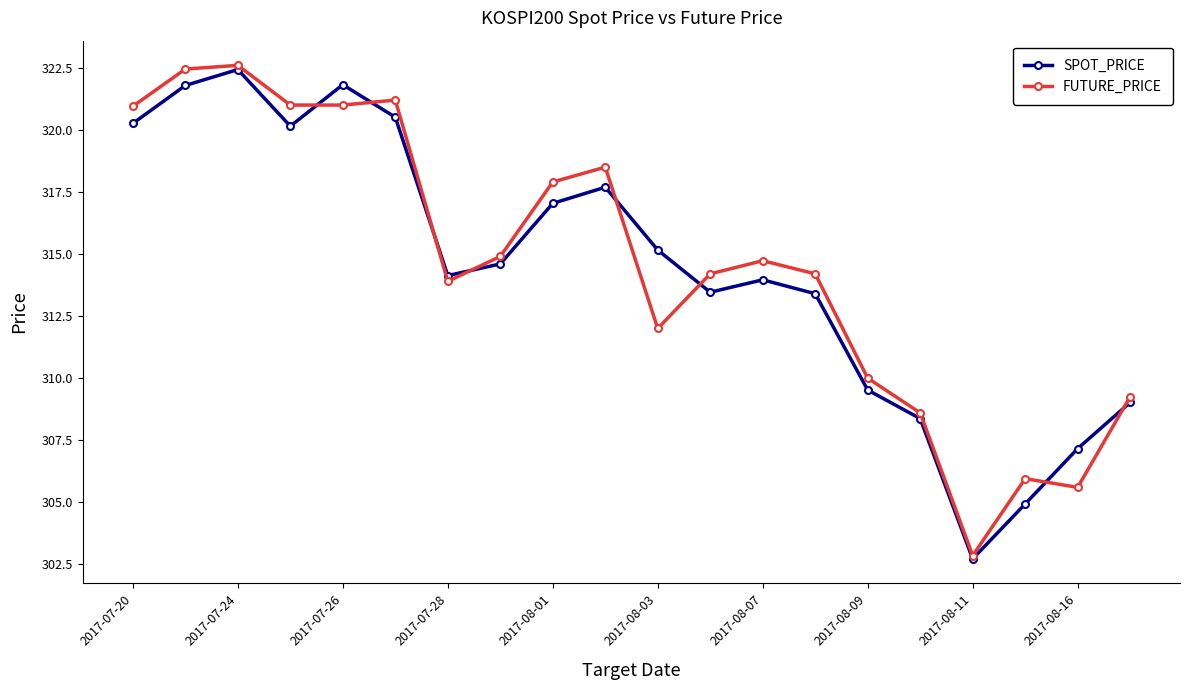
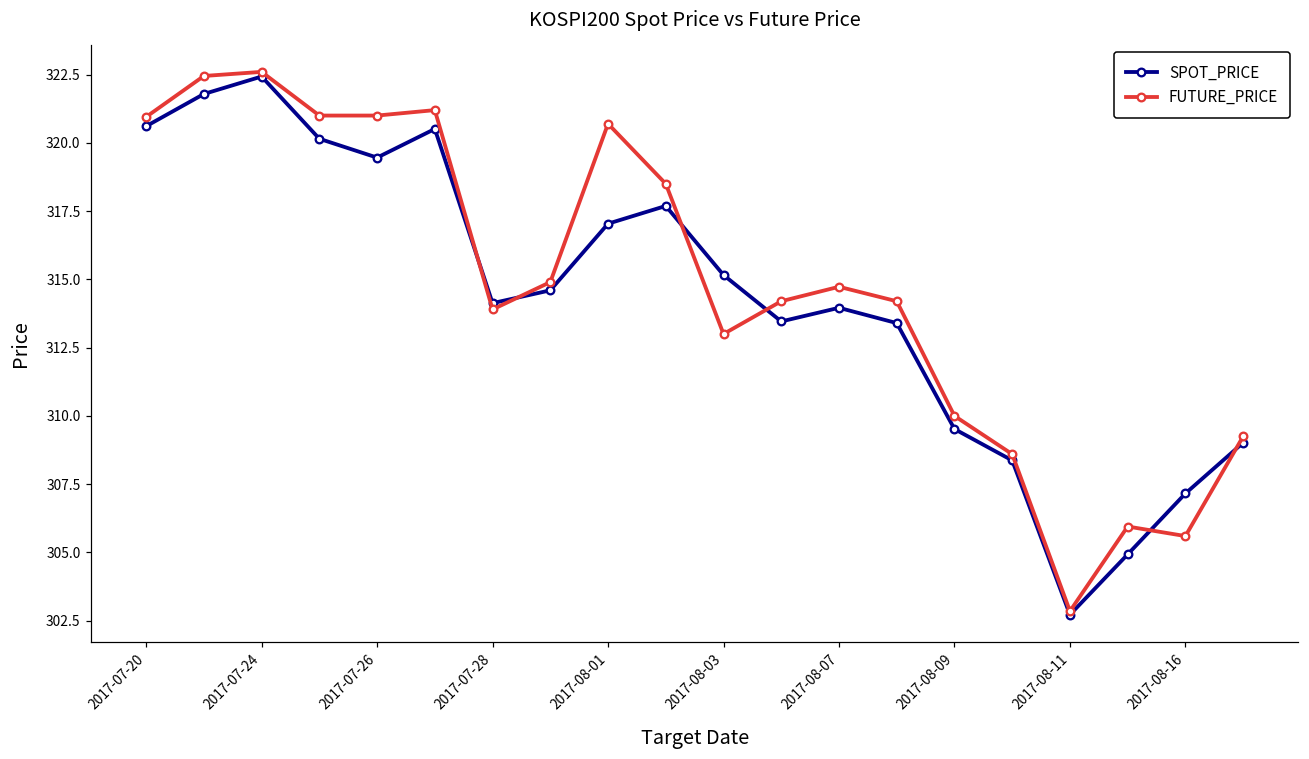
  {
    "SPOT_PRICE": {
-     "2017-07-20": 320.3,
+     "2017-07-20": 320.6,
      "2017-07-24": 322.4,
-     "2017-07-26": 321.8,
+     "2017-07-26": 319.5,
      "2017-07-28": 314.1,
      "2017-08-01": 317.0,
      "2017-08-03": 315.2,
      "2017-08-07": 314.0,
      "2017-08-09": 309.5,
      "2017-08-11": 302.7,
      "2017-08-16": 307.2
    },
    "FUTURE_PRICE": {
      "2017-07-20": 321.0,
      "2017-07-24": 322.6,
      "2017-07-26": 321.0,
      "2017-07-28": 313.9,
-     "2017-08-01": 317.9,
-     "2017-08-03": 312,
+     "2017-08-01": 320.7,
+     "2017-08-03": 313,
      "2017-08-07": 314.7,
      "2017-08-09": 310.0,
      "2017-08-11": 302.9,
      "2017-08-16": 305.6
    }
  }
